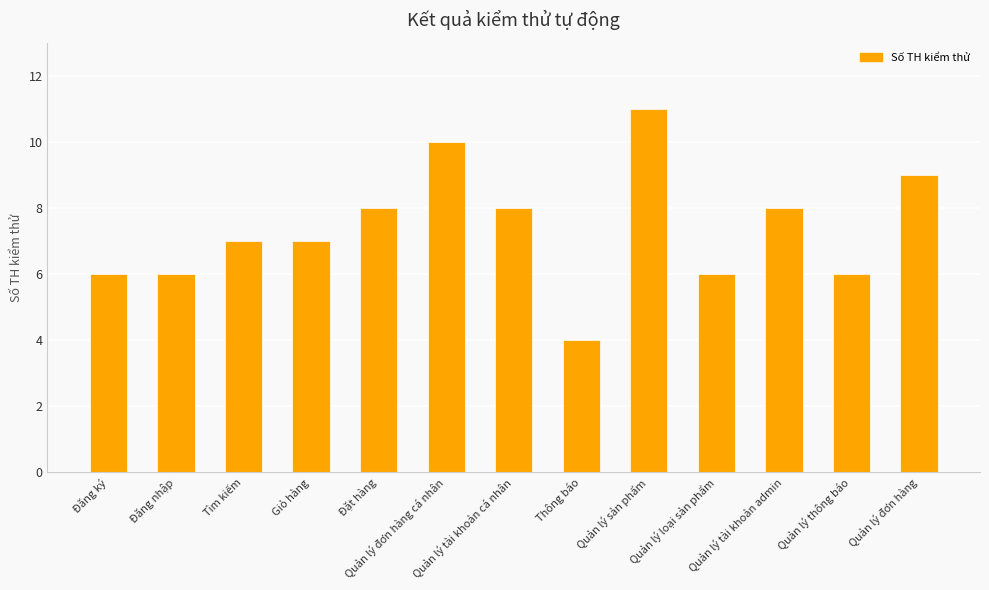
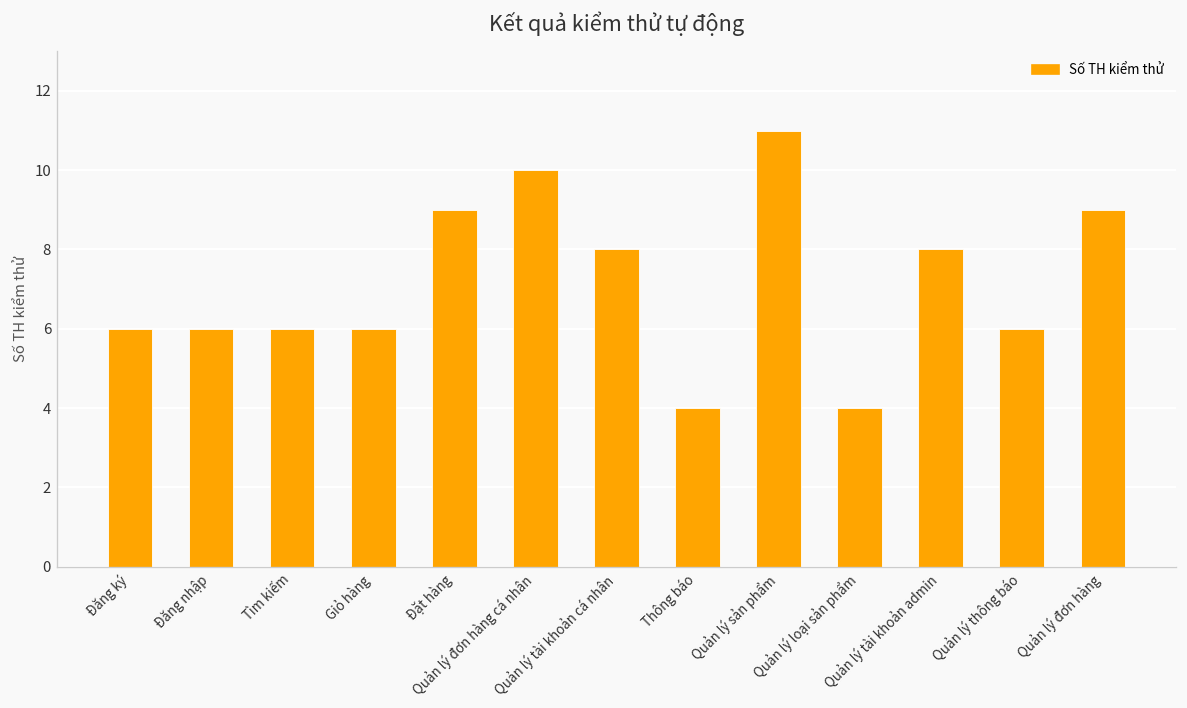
  {
    "Đăng ký": 6,
    "Đăng nhập": 6,
-   "Tìm kiếm": 7,
-   "Giỏ hàng": 7,
-   "Đặt hàng": 8,
+   "Tìm kiếm": 6,
+   "Giỏ hàng": 6,
+   "Đặt hàng": 9,
    "Quản lý đơn hàng cá nhân": 10,
    "Quản lý tài khoản cá nhân": 8,
    "Thông báo": 4,
    "Quản lý sản phẩm": 11,
-   "Quản lý loại sản phẩm": 6,
+   "Quản lý loại sản phẩm": 4,
    "Quản lý tài khoản admin": 8,
    "Quản lý thông báo": 6,
    "Quản lý đơn hàng": 9
  }
